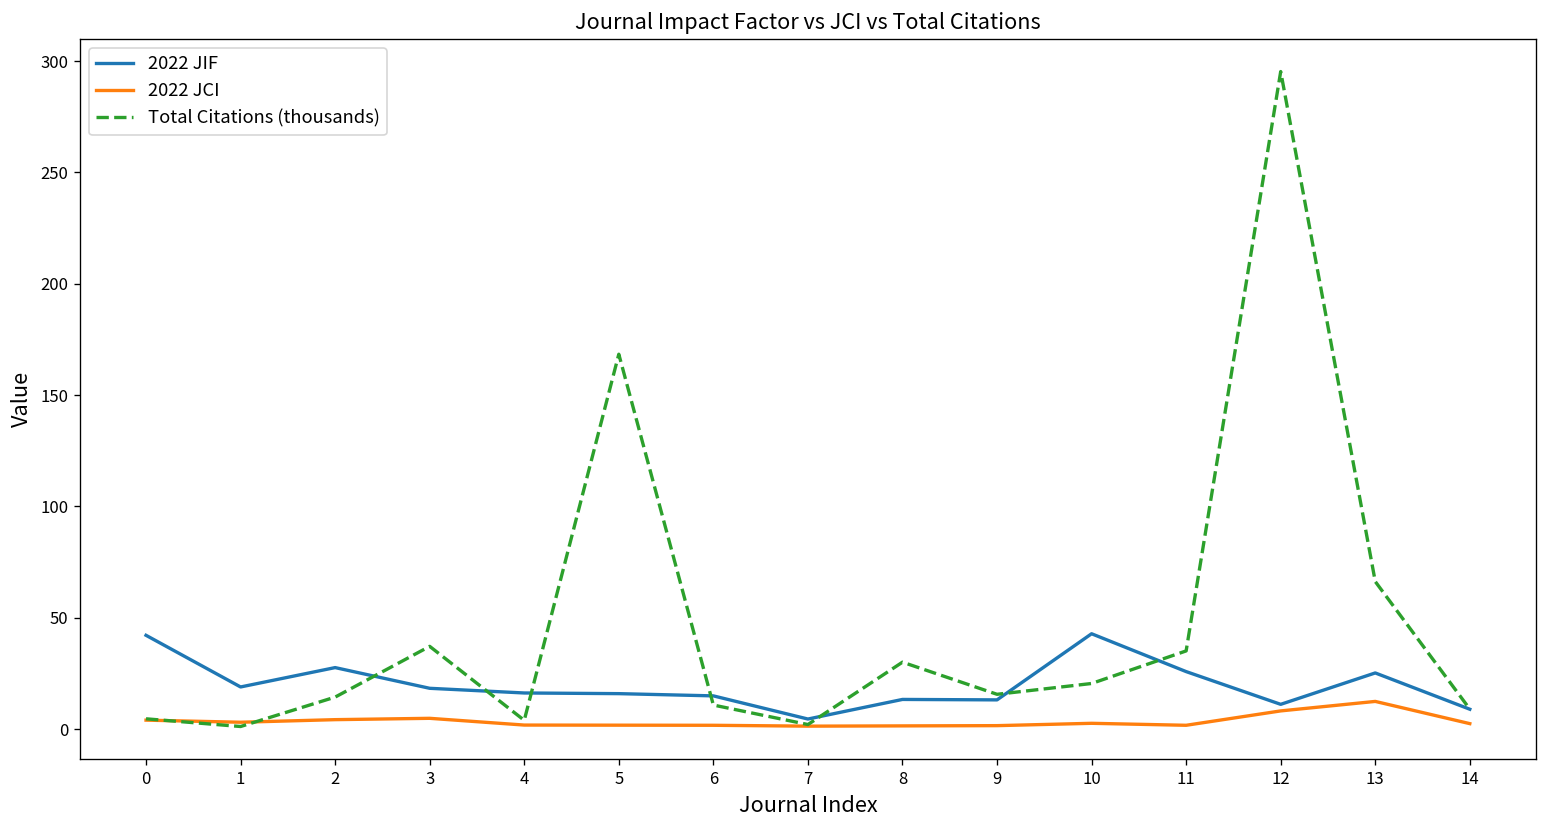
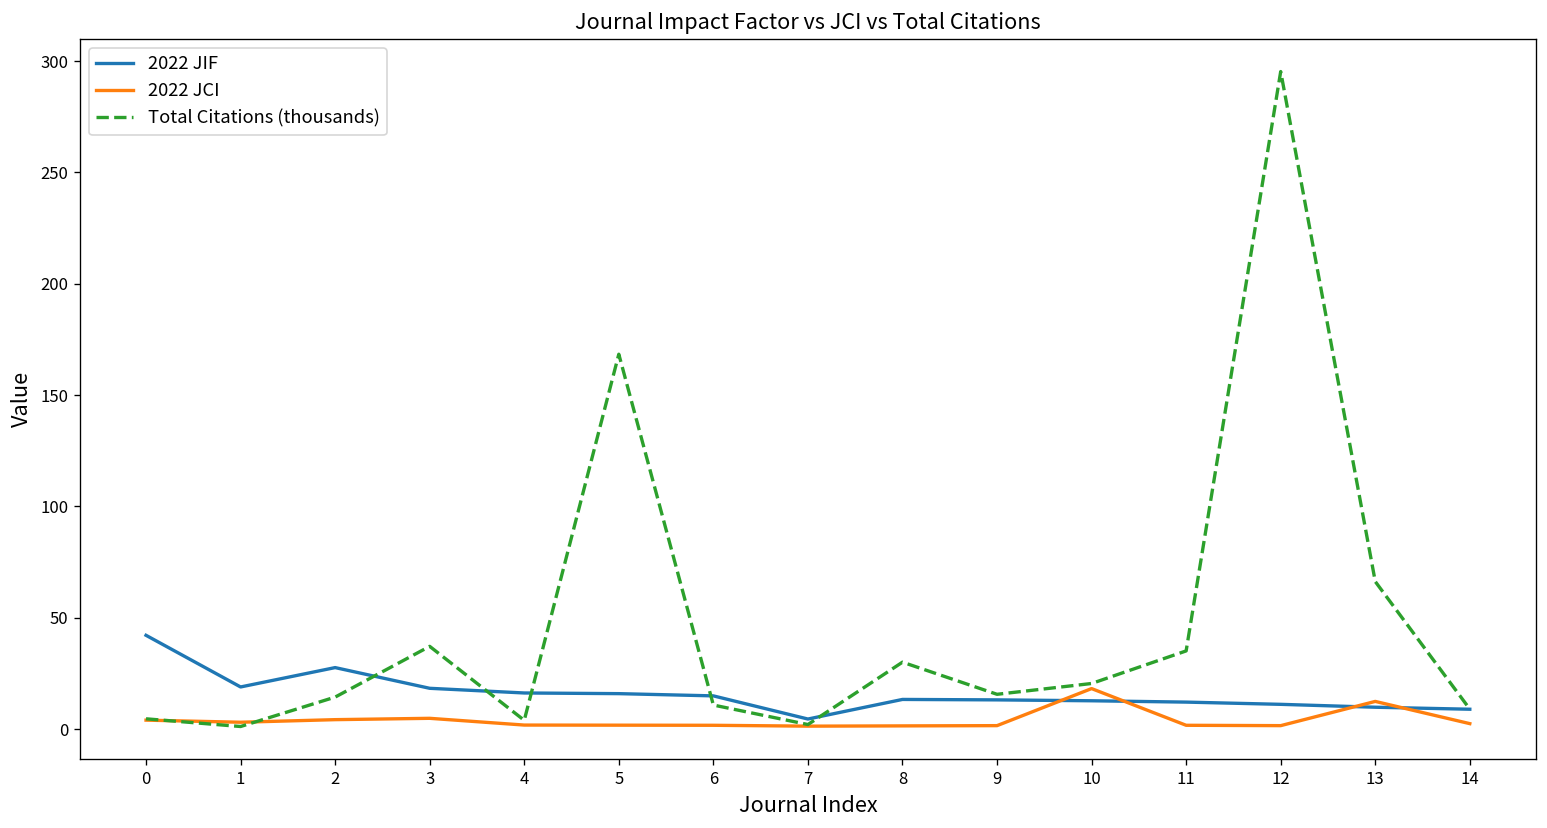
  {
    "2022 JIF": {
      "0": 42,
      "1": 19,
      "2": 28,
      "3": 18,
      "4": 16,
      "5": 16,
      "6": 15,
      "7": 5,
      "8": 13,
      "9": 13,
-     "10": 43,
-     "11": 26,
+     "10": 13,
+     "11": 12,
      "12": 11,
-     "13": 25
+     "13": 10
    },
    "2022 JCI": {
      "1": 3,
      "2": 4,
      "3": 5,
      "4": 2,
      "5": 2,
      "6": 2,
      "8": 1,
      "9": 2,
-     "10": 3,
+     "10": 18,
      "11": 2,
-     "12": 8,
+     "12": 2,
      "13": 12,
      "14": 2
    },
    "Total Citations (thousands)": {
      "1": 1,
      "2": 14,
      "3": 37,
      "4": 4,
      "5": 168,
      "6": 11,
      "8": 30,
      "9": 16,
      "10": 20,
      "11": 35,
      "12": 295,
      "13": 66
    }
  }
